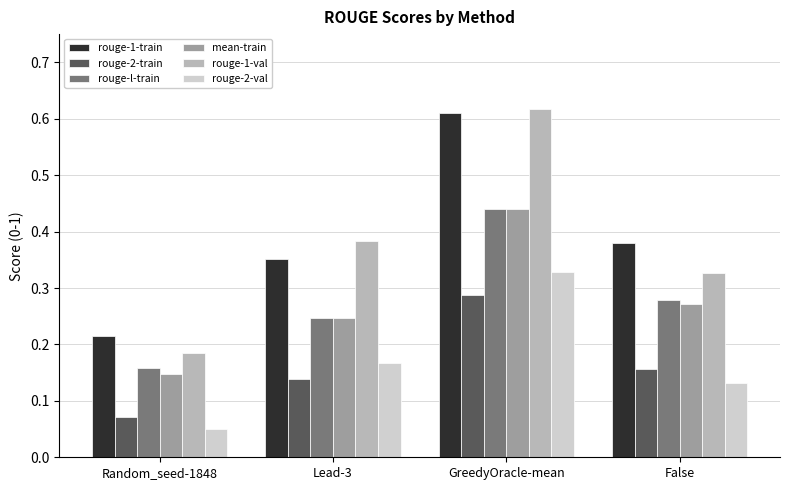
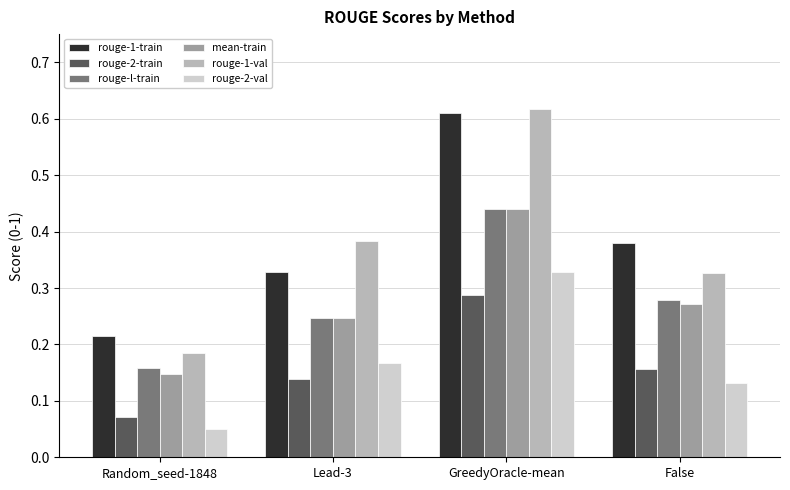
  {
    "rouge-1-train": {
      "Random_seed-1848": 0.21,
-     "Lead-3": 0.35,
+     "Lead-3": 0.33,
      "GreedyOracle-mean": 0.61,
      "False": 0.38
    }
  }
